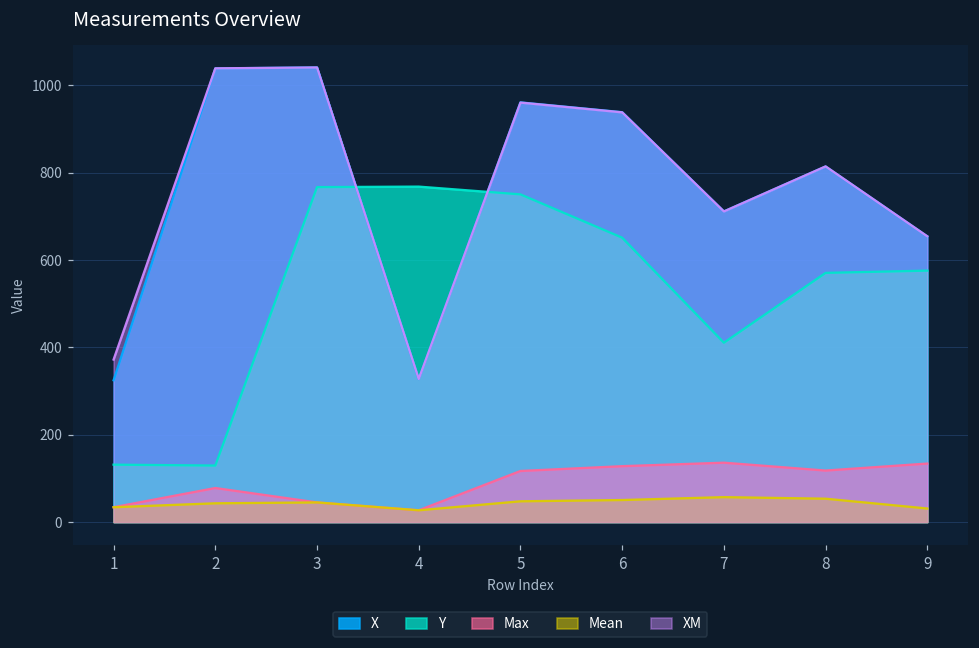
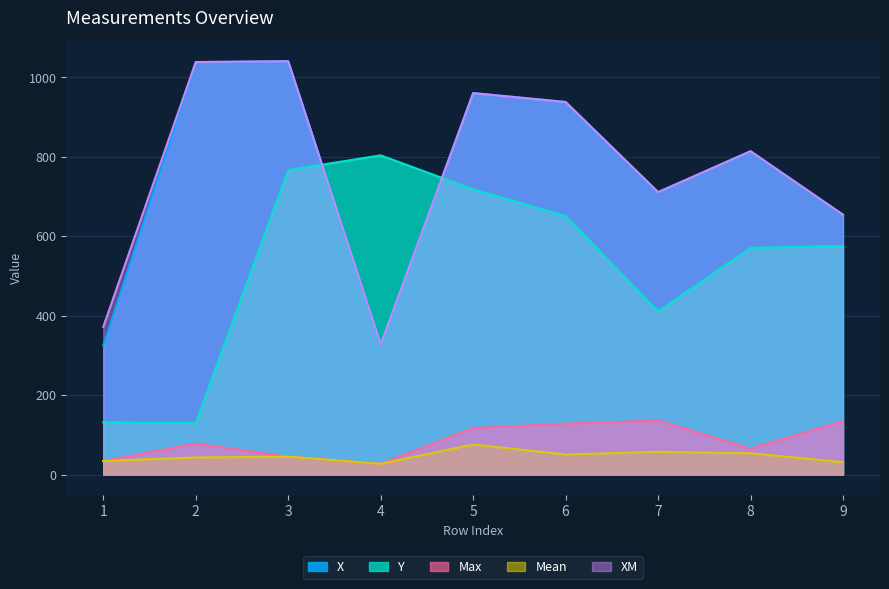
  {
    "X": {
      "1": 320
    },
    "Y": {
      "1": 130,
      "2": 130,
      "3": 770,
-     "4": 770,
-     "5": 750,
+     "4": 800,
+     "5": 720,
      "6": 650,
      "7": 410,
      "8": 570,
      "9": 580
    },
    "Max": {
      "2": 80,
      "5": 120,
      "6": 130,
      "7": 140,
-     "8": 120,
+     "8": 70,
      "9": 130
    },
    "Mean": {
      "2": 40,
-     "5": 50,
+     "5": 80,
      "6": 50,
      "7": 60,
      "8": 50,
      "9": 30
    },
    "XM": {
      "1": 370
    }
  }
